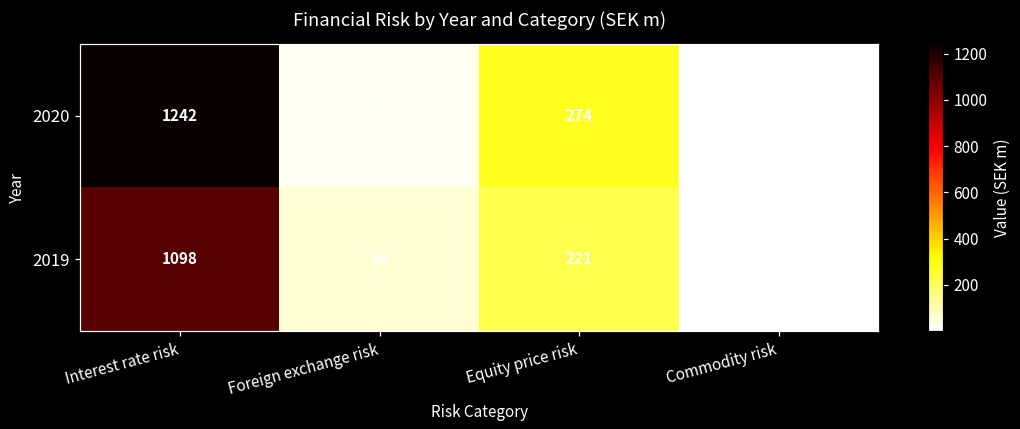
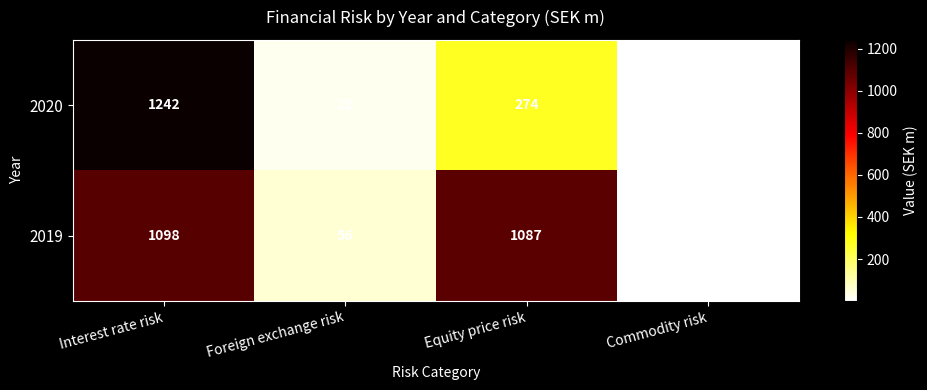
  {
    "2020": {
      "Interest rate risk": 1242,
      "Equity price risk": 274
    },
    "2019": {
      "Interest rate risk": 1098,
-     "Equity price risk": 221
+     "Equity price risk": 1087
    }
  }
